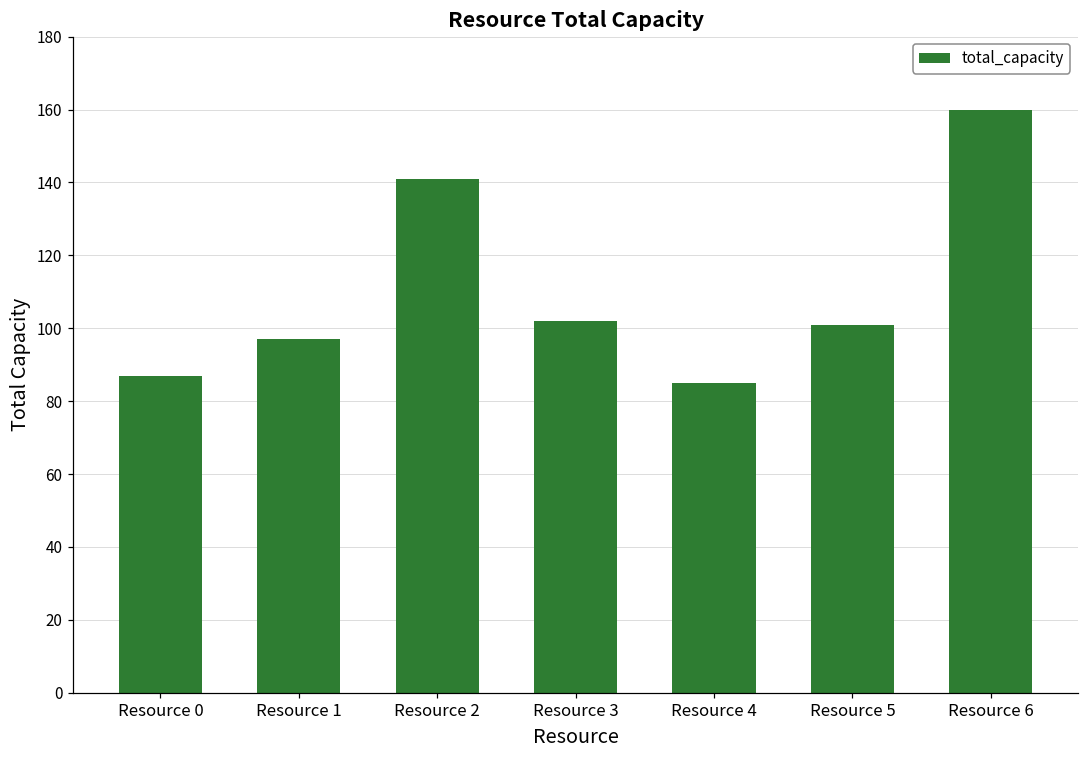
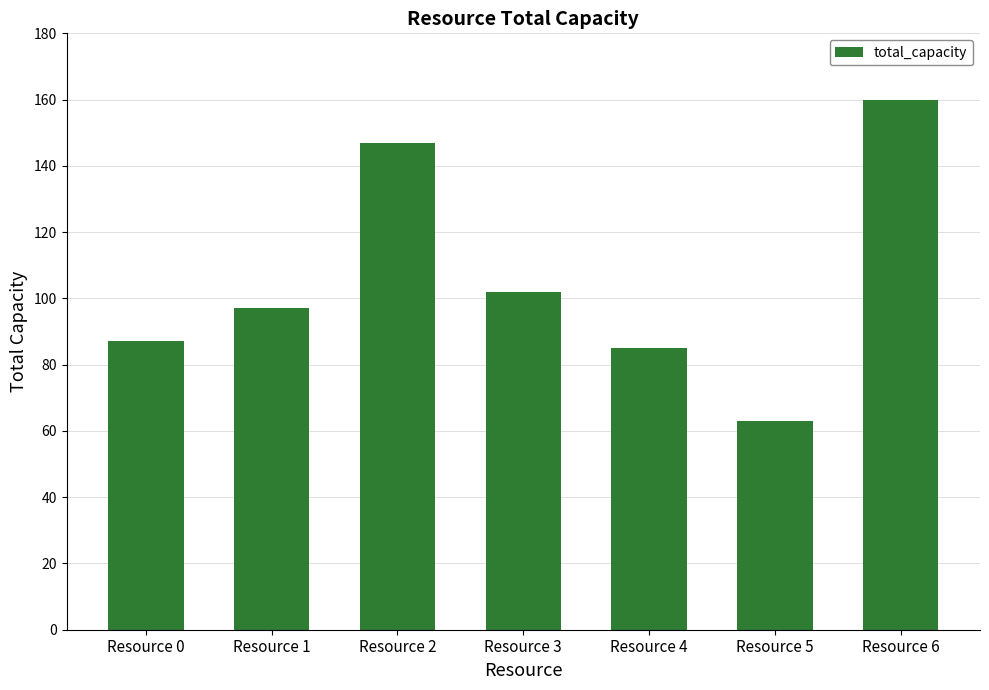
  {
    "Resource 0": 87,
    "Resource 1": 97,
-   "Resource 2": 141,
+   "Resource 2": 147,
    "Resource 3": 102,
    "Resource 4": 85,
-   "Resource 5": 101,
+   "Resource 5": 63,
    "Resource 6": 160
  }
